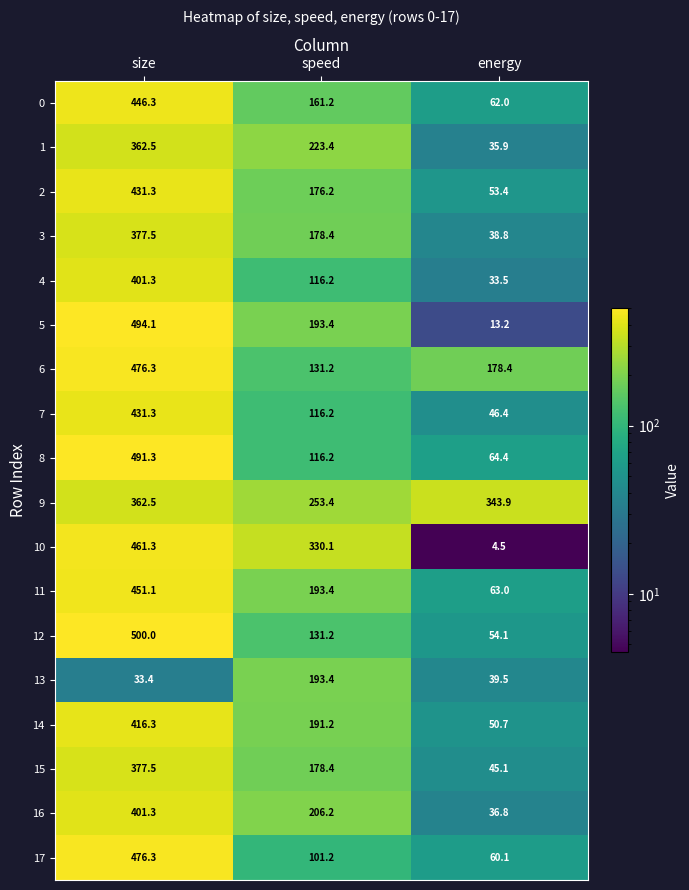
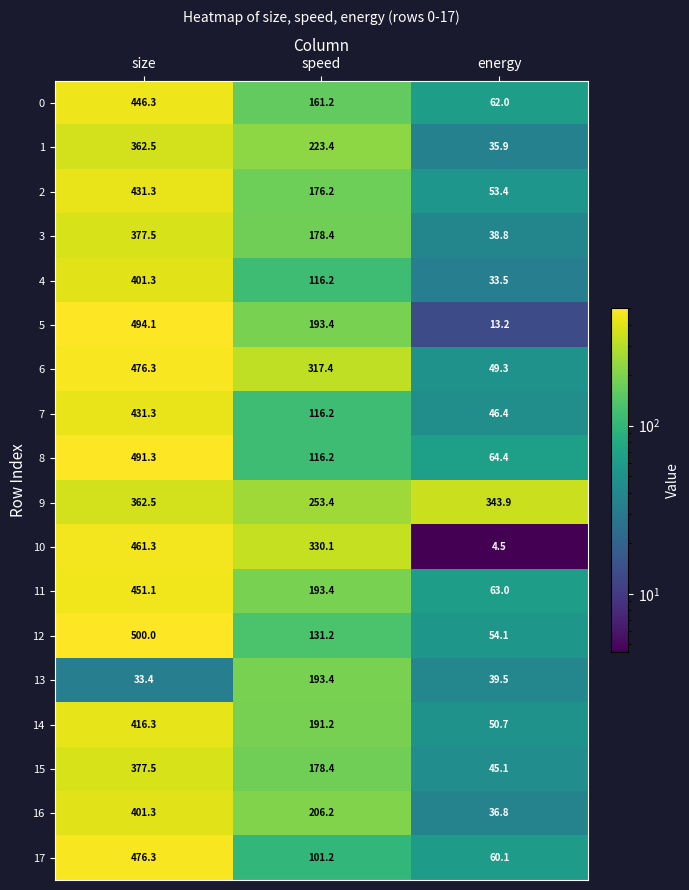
  {
    "0": {
      "size": 446.3,
      "speed": 161.2,
      "energy": 62.0
    },
    "1": {
      "size": 362.5,
      "speed": 223.4,
      "energy": 35.9
    },
    "2": {
      "size": 431.3,
      "speed": 176.2,
      "energy": 53.4
    },
    "3": {
      "size": 377.5,
      "speed": 178.4,
      "energy": 38.8
    },
    "4": {
      "size": 401.3,
      "speed": 116.2,
      "energy": 33.5
    },
    "5": {
      "size": 494.1,
      "speed": 193.4,
      "energy": 13.2
    },
    "6": {
      "size": 476.3,
-     "speed": 131.2,
-     "energy": 178.4
+     "speed": 317.4,
+     "energy": 49.3
    },
    "7": {
      "size": 431.3,
      "speed": 116.2,
      "energy": 46.4
    },
    "8": {
      "size": 491.3,
      "speed": 116.2,
      "energy": 64.4
    },
    "9": {
      "size": 362.5,
      "speed": 253.4,
      "energy": 343.9
    },
    "10": {
      "size": 461.3,
      "speed": 330.1,
      "energy": 4.5
    },
    "11": {
      "size": 451.1,
      "speed": 193.4,
      "energy": 63.0
    },
    "12": {
      "size": 500.0,
      "speed": 131.2,
      "energy": 54.1
    },
    "13": {
      "size": 33.4,
      "speed": 193.4,
      "energy": 39.5
    },
    "14": {
      "size": 416.3,
      "speed": 191.2,
      "energy": 50.7
    },
    "15": {
      "size": 377.5,
      "speed": 178.4,
      "energy": 45.1
    },
    "16": {
      "size": 401.3,
      "speed": 206.2,
      "energy": 36.8
    },
    "17": {
      "size": 476.3,
      "speed": 101.2,
      "energy": 60.1
    }
  }
